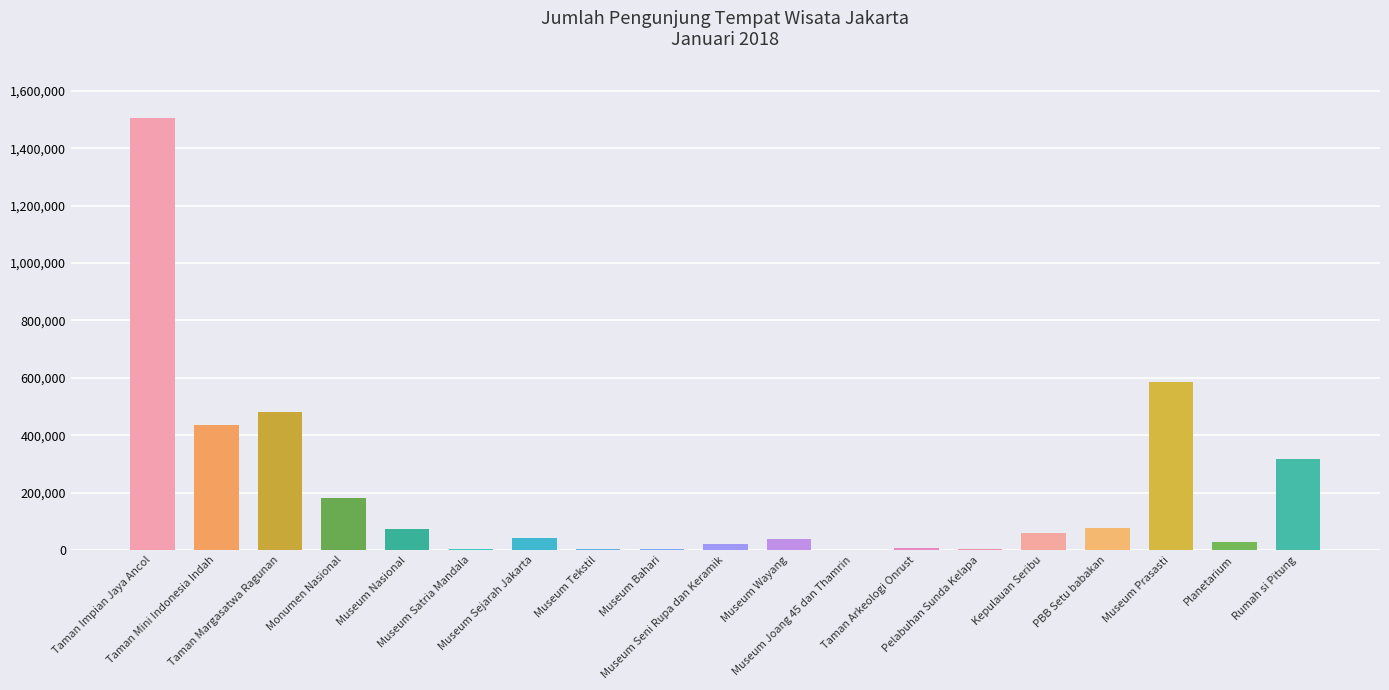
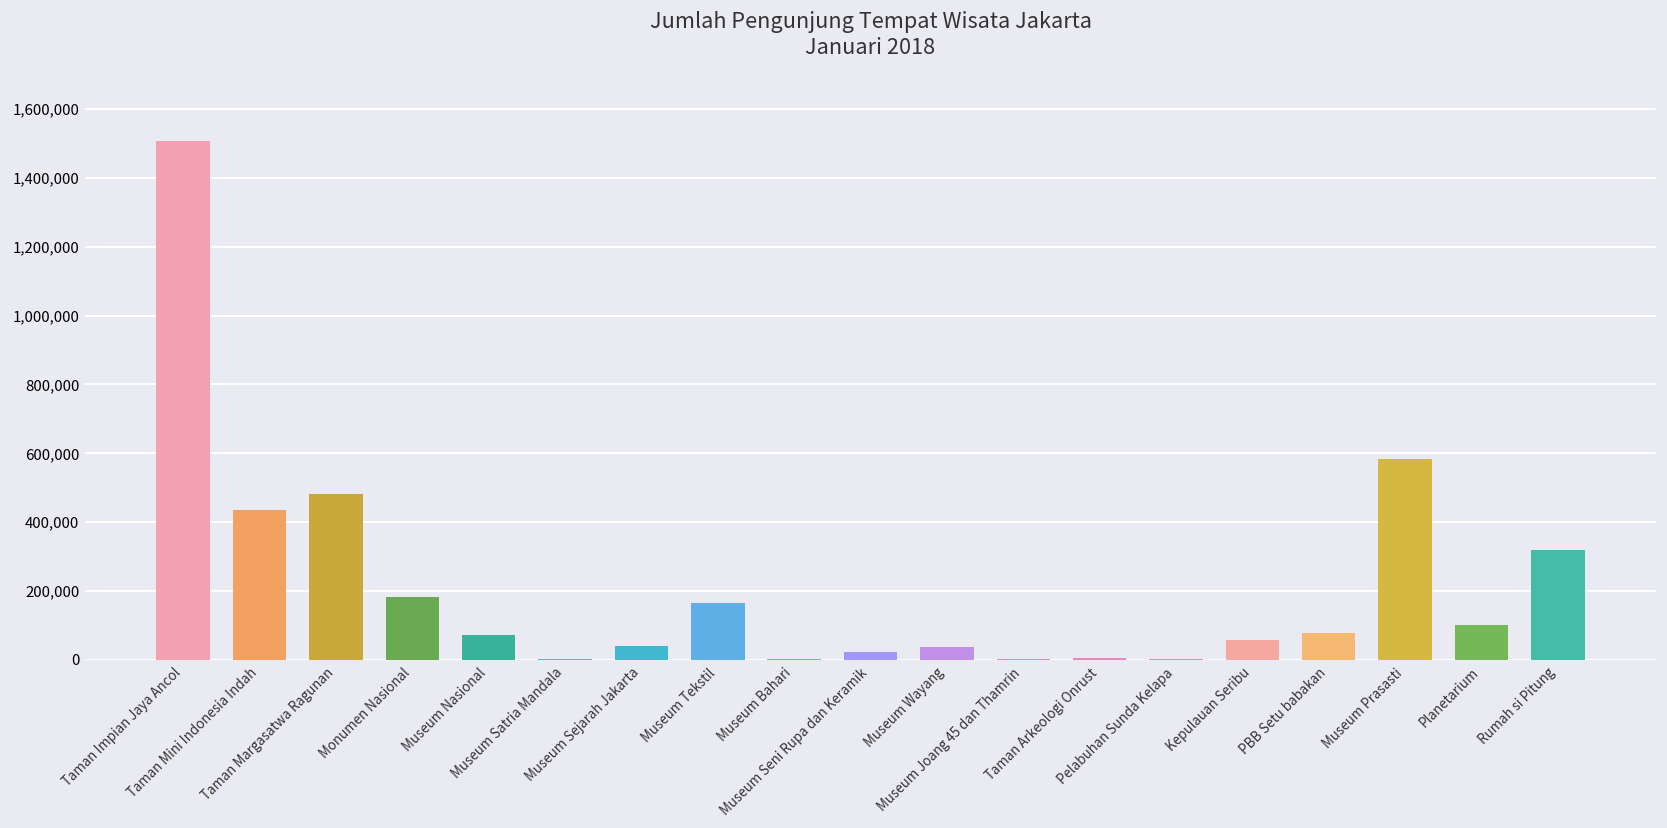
  {
    "Taman Impian Jaya Ancol": "1,510,000",
    "Taman Mini Indonesia Indah": "430,000",
    "Taman Margasatwa Ragunan": "480,000",
    "Monumen Nasional": "180,000",
    "Museum Nasional": "70,000",
    "Museum Sejarah Jakarta": "40,000",
-   "Museum Tekstil": "0",
+   "Museum Tekstil": "160,000",
    "Museum Seni Rupa dan Keramik": "20,000",
    "Museum Wayang": "40,000",
    "Kepulauan Seribu": "60,000",
    "PBB Setu babakan": "80,000",
    "Museum Prasasti": "580,000",
-   "Planetarium": "30,000",
+   "Planetarium": "100,000",
    "Rumah si Pitung": "320,000"
  }
